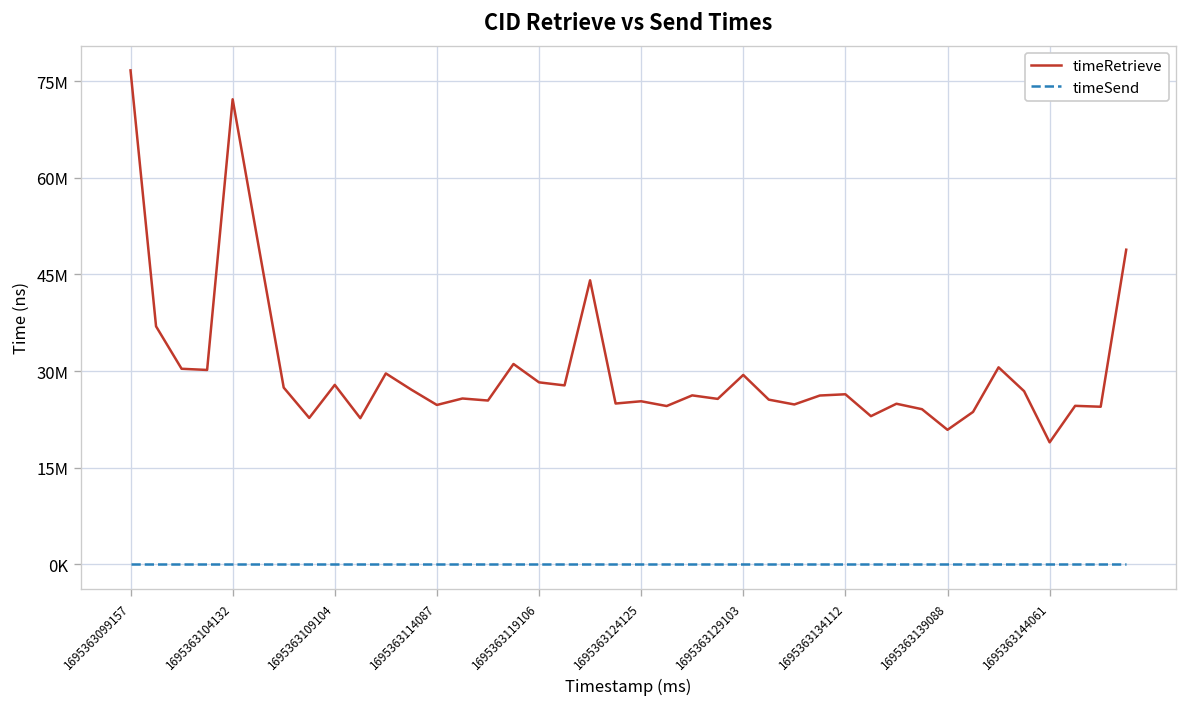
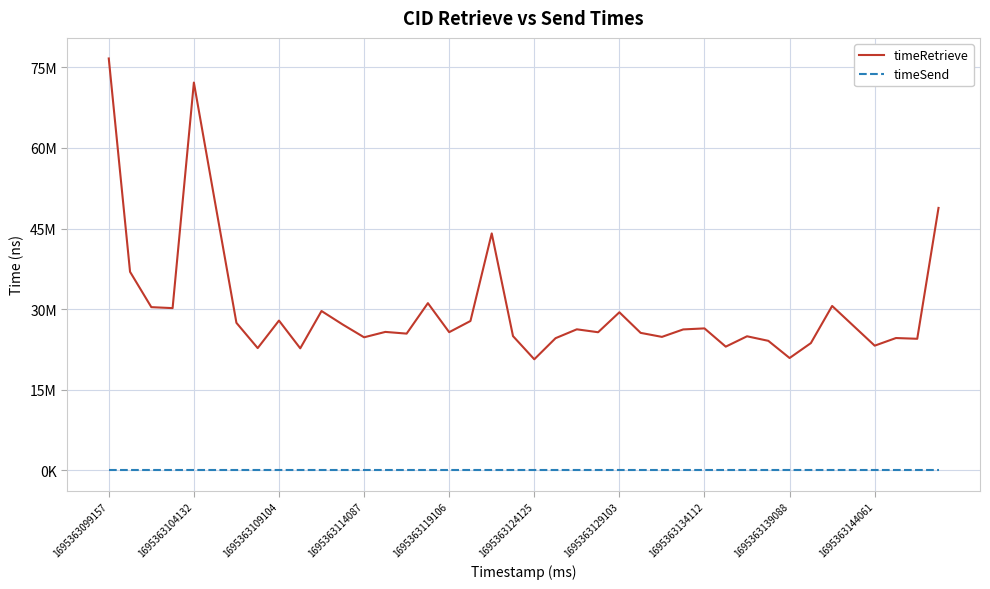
  {
    "timeRetrieve": {
      "1695363099157": 77000000,
      "1695363104132": 72000000,
      "1695363109104": 28000000,
      "1695363114087": 25000000,
-     "1695363119106": 28000000,
-     "1695363124125": 25000000,
+     "1695363119106": 26000000,
+     "1695363124125": 21000000,
      "1695363129103": 29000000,
      "1695363134112": 26000000,
      "1695363139088": 21000000,
-     "1695363144061": 19000000
+     "1695363144061": 23000000
    },
    "timeSend": {
      "1695363099157": 0,
      "1695363104132": 0,
      "1695363109104": 0,
      "1695363114087": 0,
      "1695363119106": 0,
      "1695363124125": 0,
      "1695363129103": 0,
      "1695363134112": 0,
      "1695363139088": 0,
      "1695363144061": 0
    }
  }
